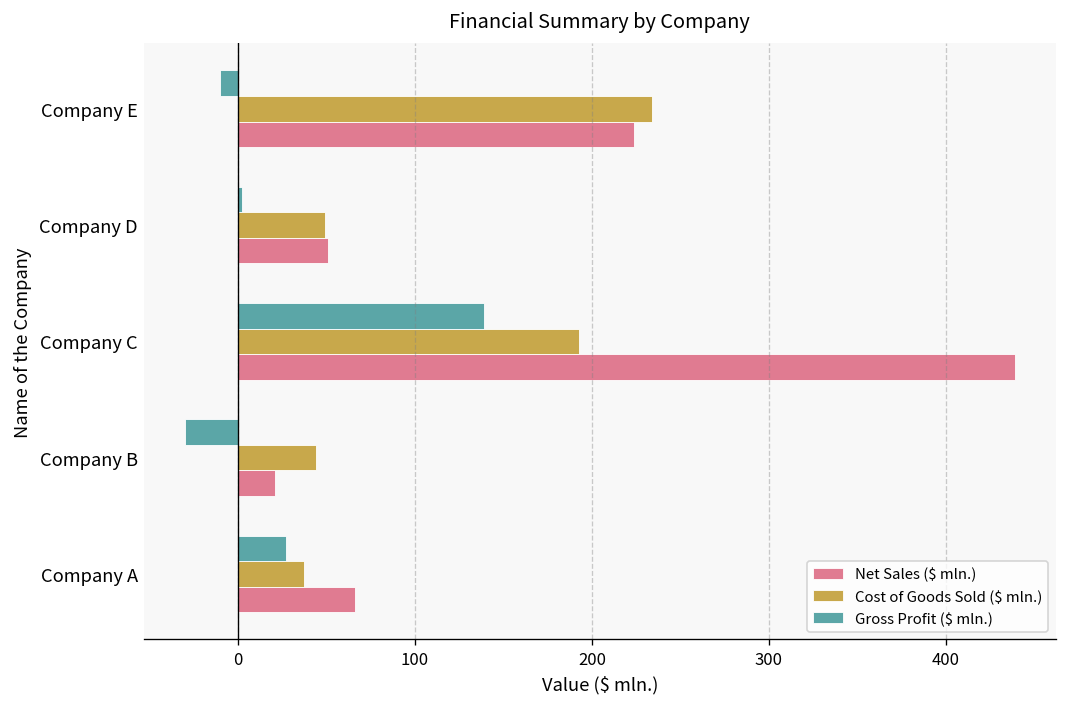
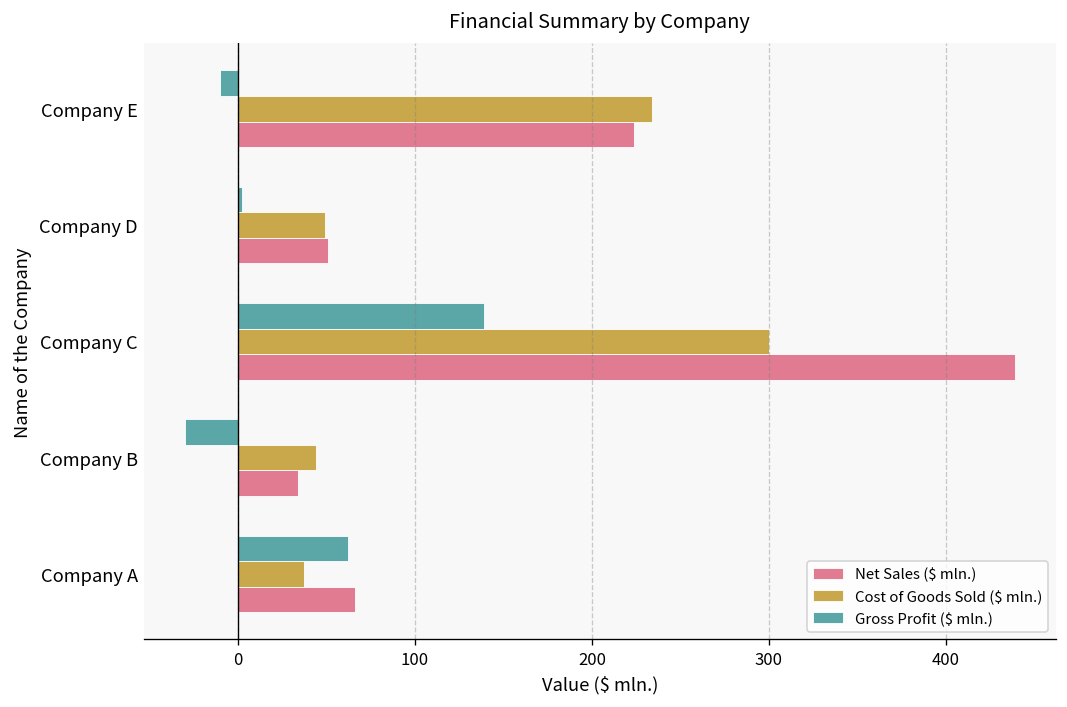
  {
    "Net Sales ($ mln.)": {
      "Company E": 224,
      "Company D": 51,
      "Company C": 439,
-     "Company B": 21,
+     "Company B": 34,
      "Company A": 66
    },
    "Cost of Goods Sold ($ mln.)": {
      "Company E": 234,
      "Company D": 49,
-     "Company C": 193,
+     "Company C": 300,
      "Company B": 44,
      "Company A": 37
    },
    "Gross Profit ($ mln.)": {
      "Company E": -10,
      "Company D": 2,
      "Company C": 139,
      "Company B": -30,
-     "Company A": 27
+     "Company A": 62
    }
  }
